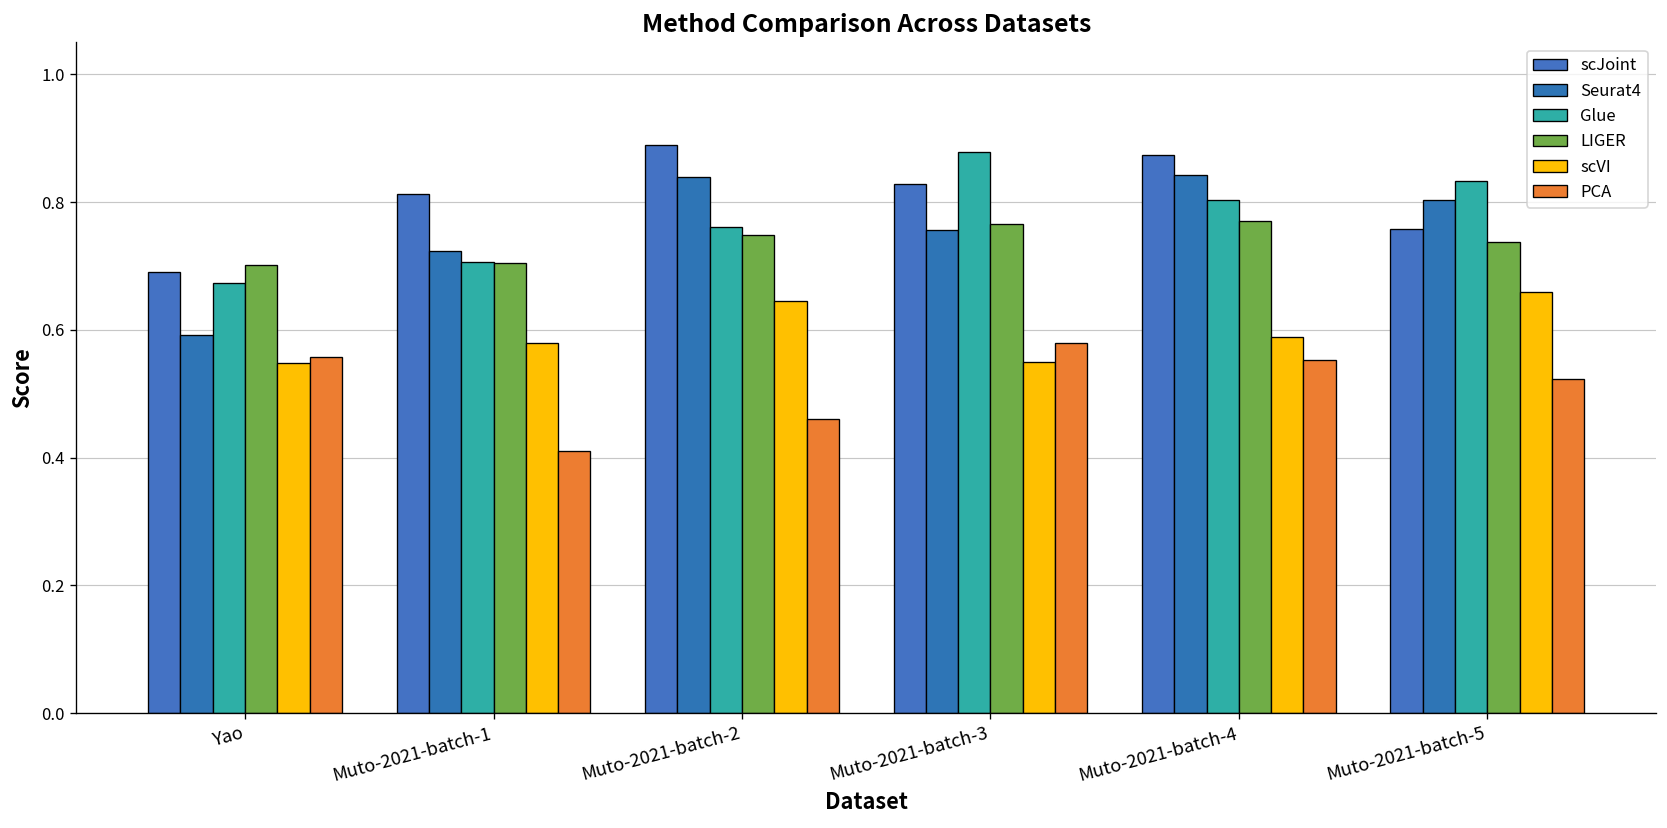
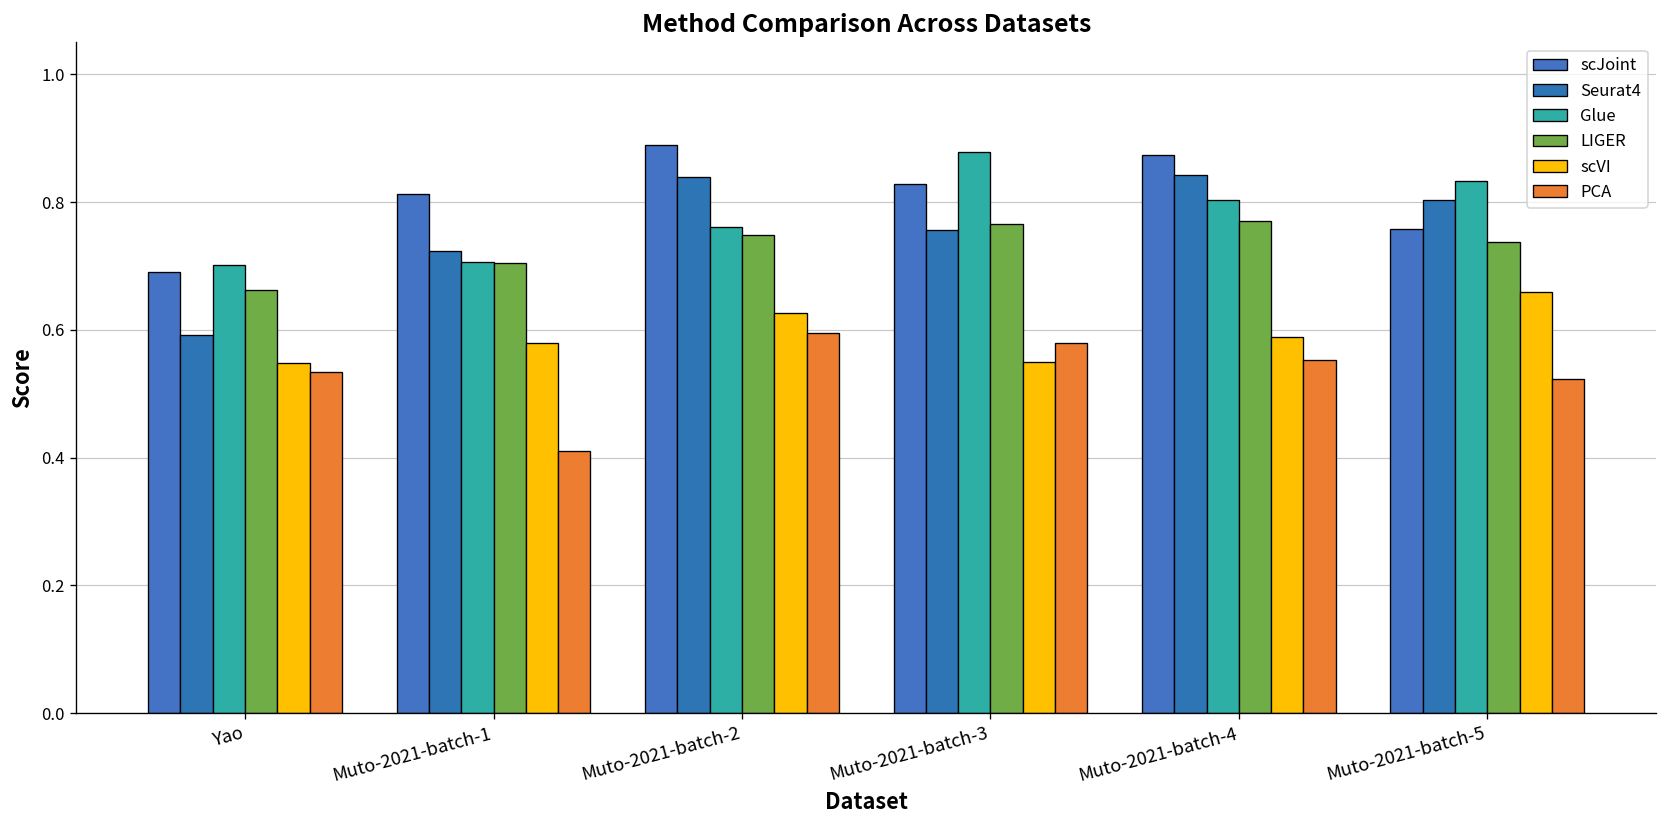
  {
    "Glue": {
-     "Yao": 0.67,
+     "Yao": 0.70,
      "Muto-2021-batch-1": 0.71,
      "Muto-2021-batch-2": 0.76,
      "Muto-2021-batch-3": 0.88,
      "Muto-2021-batch-4": 0.80,
      "Muto-2021-batch-5": 0.83
    },
    "LIGER": {
-     "Yao": 0.70,
+     "Yao": 0.66,
      "Muto-2021-batch-1": 0.70,
      "Muto-2021-batch-2": 0.75,
      "Muto-2021-batch-3": 0.77,
      "Muto-2021-batch-4": 0.77,
      "Muto-2021-batch-5": 0.74
    },
    "scVI": {
      "Yao": 0.55,
      "Muto-2021-batch-1": 0.58,
-     "Muto-2021-batch-2": 0.64,
+     "Muto-2021-batch-2": 0.63,
      "Muto-2021-batch-3": 0.55,
      "Muto-2021-batch-4": 0.59,
      "Muto-2021-batch-5": 0.66
    },
    "PCA": {
-     "Yao": 0.56,
+     "Yao": 0.53,
      "Muto-2021-batch-1": 0.41,
-     "Muto-2021-batch-2": 0.46,
+     "Muto-2021-batch-2": 0.60,
      "Muto-2021-batch-3": 0.58,
      "Muto-2021-batch-4": 0.55,
      "Muto-2021-batch-5": 0.52
    }
  }
